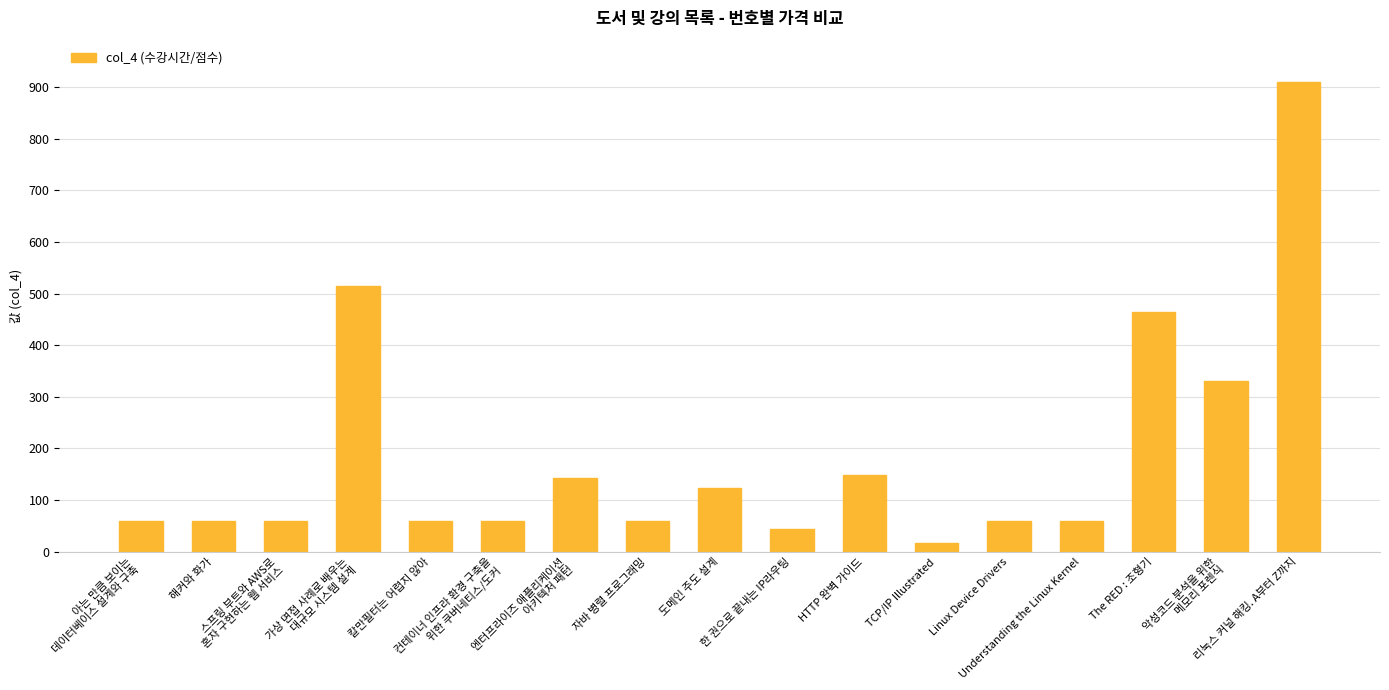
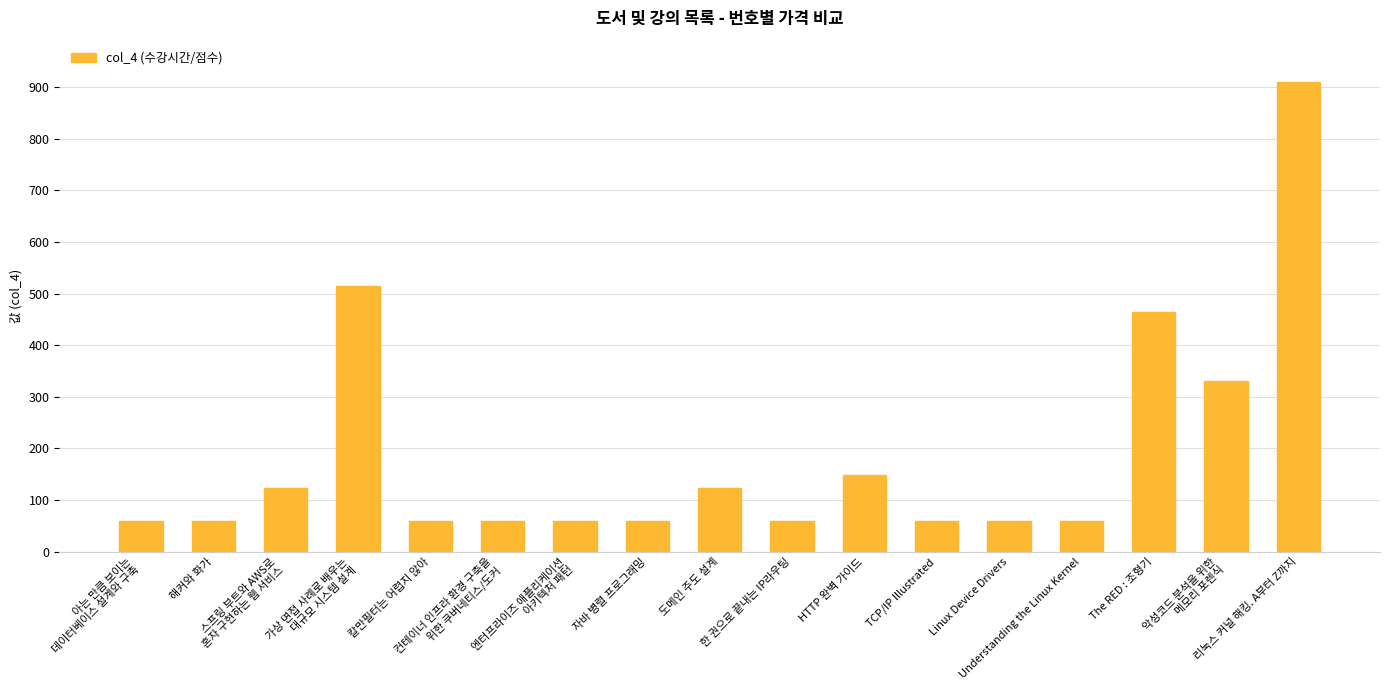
  {
    "아는 만큼 보이는 데이터베이스 설계와 구축": 60,
    "해커와 화가": 60,
-   "스프링 부트와 AWS로 혼자 구현하는 웹 서비스": 60,
+   "스프링 부트와 AWS로 혼자 구현하는 웹 서비스": 120,
    "가상 면접 사례로 배우는 대규모 시스템 설계": 510,
    "칼만필터는 어렵지 않아": 60,
    "컨테이너 인프라 환경 구축을 위한 쿠버네티스/도커": 60,
-   "엔터프라이즈 애플리케이션 아키텍처 패턴": 140,
+   "엔터프라이즈 애플리케이션 아키텍처 패턴": 60,
    "자바 병렬 프로그래밍": 60,
    "도메인 주도 설계": 120,
-   "한 권으로 끝내는 IP라우팅": 40,
+   "한 권으로 끝내는 IP라우팅": 60,
    "HTTP 완벽 가이드": 150,
-   "TCP/IP Illustrated": 20,
+   "TCP/IP Illustrated": 60,
    "Linux Device Drivers": 60,
    "Understanding the Linux Kernel": 60,
    "The RED : 조형기": 460,
    "악성코드 분석을 위한 메모리 포렌식": 330,
    "리눅스 커널 해킹. A부터 Z까지": 910
  }
